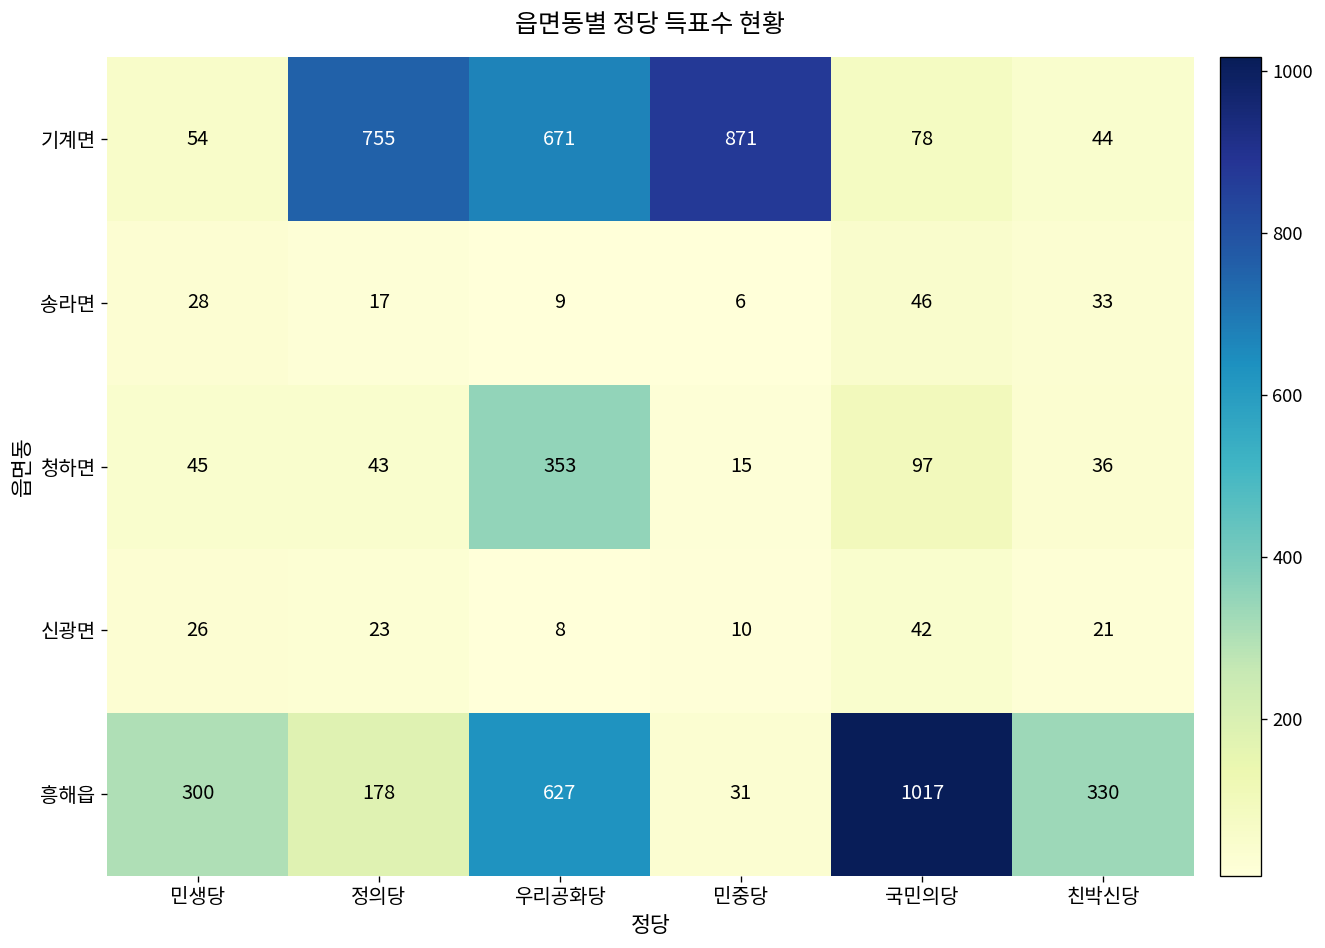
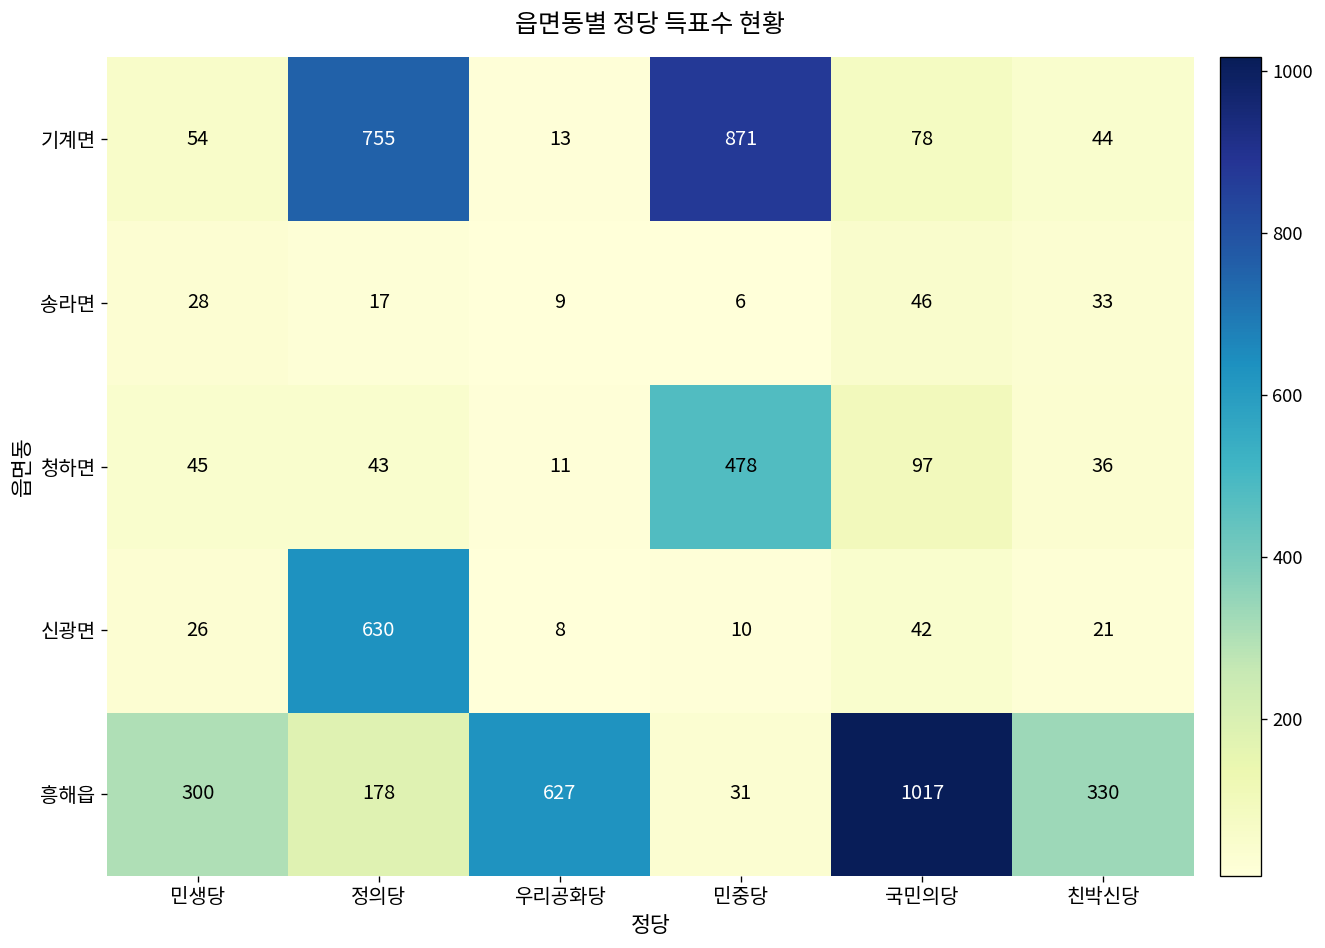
  {
    "기계면": {
      "민생당": 54,
      "정의당": 755,
-     "우리공화당": 671,
+     "우리공화당": 13,
      "민중당": 871,
      "국민의당": 78,
      "친박신당": 44
    },
    "송라면": {
      "민생당": 28,
      "정의당": 17,
      "우리공화당": 9,
      "민중당": 6,
      "국민의당": 46,
      "친박신당": 33
    },
    "청하면": {
      "민생당": 45,
      "정의당": 43,
-     "우리공화당": 353,
-     "민중당": 15,
+     "우리공화당": 11,
+     "민중당": 478,
      "국민의당": 97,
      "친박신당": 36
    },
    "신광면": {
      "민생당": 26,
-     "정의당": 23,
+     "정의당": 630,
      "우리공화당": 8,
      "민중당": 10,
      "국민의당": 42,
      "친박신당": 21
    },
    "흥해읍": {
      "민생당": 300,
      "정의당": 178,
      "우리공화당": 627,
      "민중당": 31,
      "국민의당": 1017,
      "친박신당": 330
    }
  }
